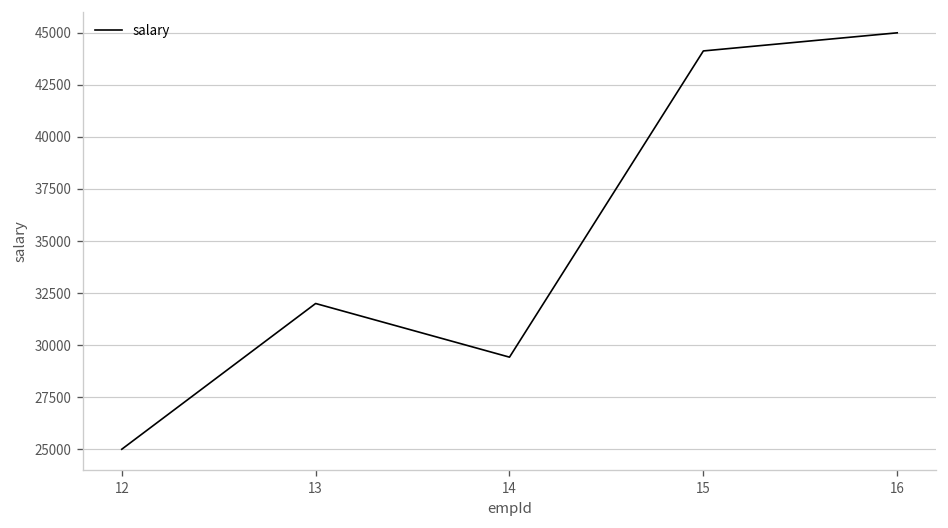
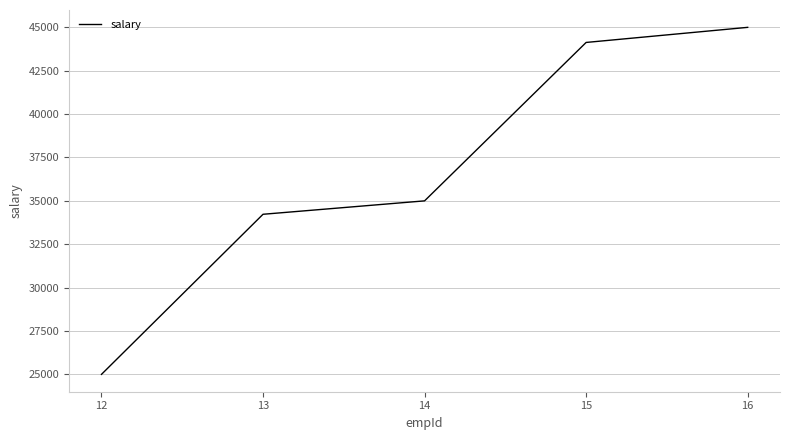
  {
    "12": 25000,
-   "13": 32000,
-   "14": 29400,
+   "13": 34200,
+   "14": 35000,
    "15": 44100,
    "16": 45000
  }
